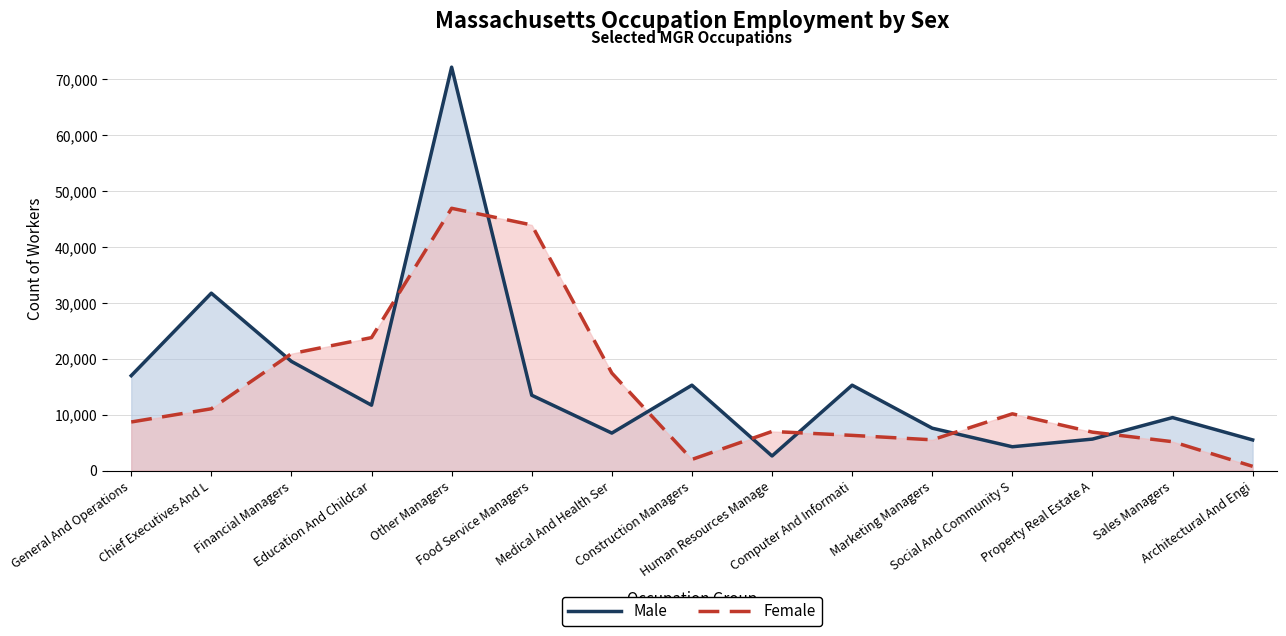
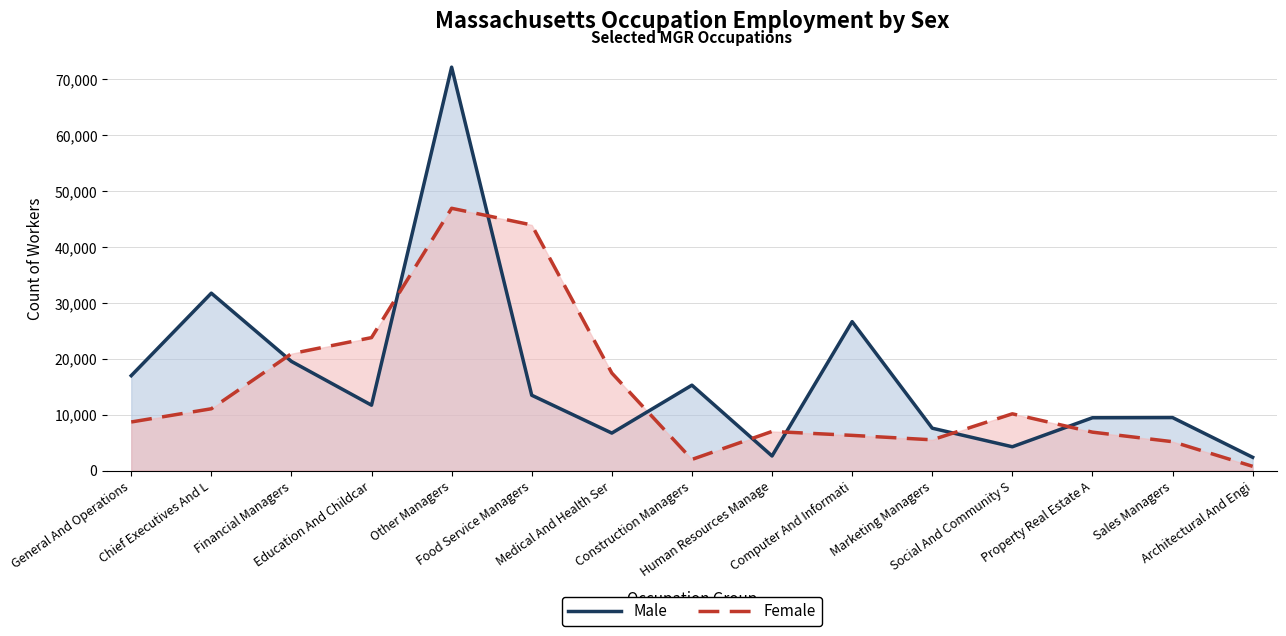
  {
    "Male": {
      "General And Operations": "17,000",
      "Chief Executives And L": "32,000",
      "Financial Managers": "20,000",
      "Education And Childcar": "12,000",
      "Other Managers": "72,000",
      "Food Service Managers": "13,000",
      "Medical And Health Ser": "7,000",
      "Construction Managers": "15,000",
      "Human Resources Manage": "3,000",
-     "Computer And Informati": "15,000",
+     "Computer And Informati": "27,000",
      "Marketing Managers": "8,000",
      "Social And Community S": "4,000",
-     "Property Real Estate A": "6,000",
+     "Property Real Estate A": "9,000",
      "Sales Managers": "9,000",
-     "Architectural And Engi": "5,000"
+     "Architectural And Engi": "2,000"
    },
    "Female": {
      "General And Operations": "9,000",
      "Chief Executives And L": "11,000",
      "Financial Managers": "21,000",
      "Education And Childcar": "24,000",
      "Other Managers": "47,000",
      "Food Service Managers": "44,000",
      "Medical And Health Ser": "17,000",
      "Construction Managers": "2,000",
      "Human Resources Manage": "7,000",
      "Computer And Informati": "6,000",
      "Marketing Managers": "5,000",
      "Social And Community S": "10,000",
      "Property Real Estate A": "7,000",
      "Sales Managers": "5,000",
      "Architectural And Engi": "1,000"
    }
  }
